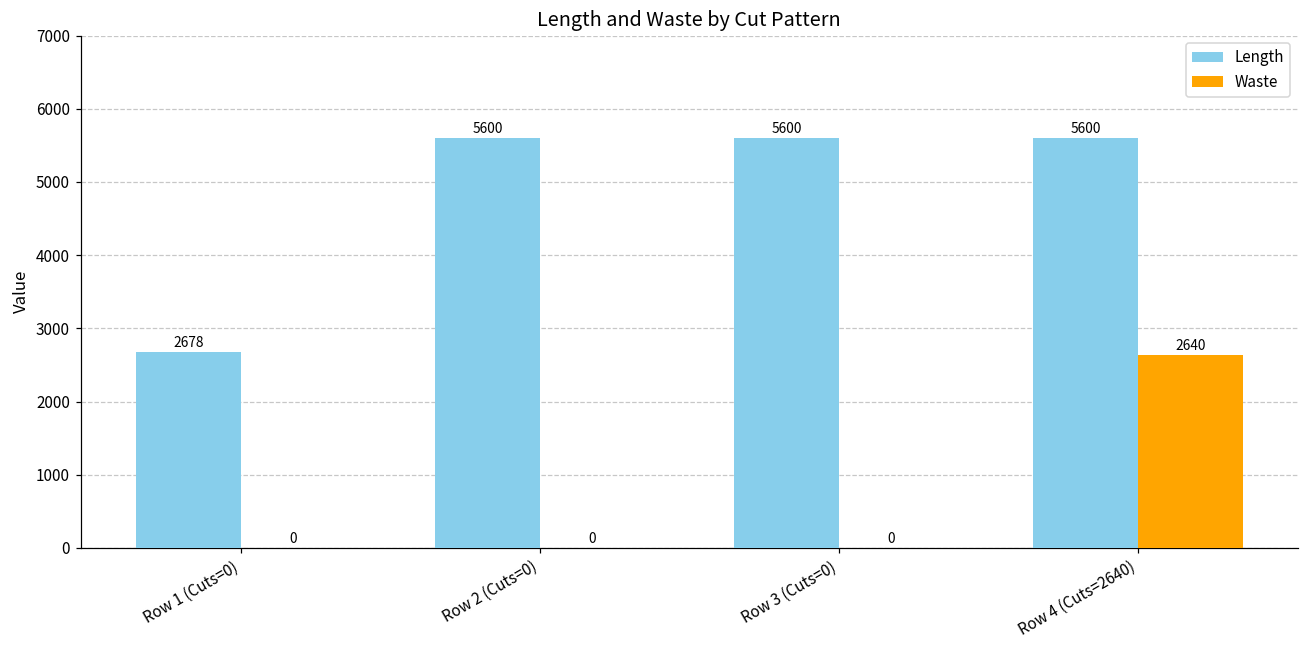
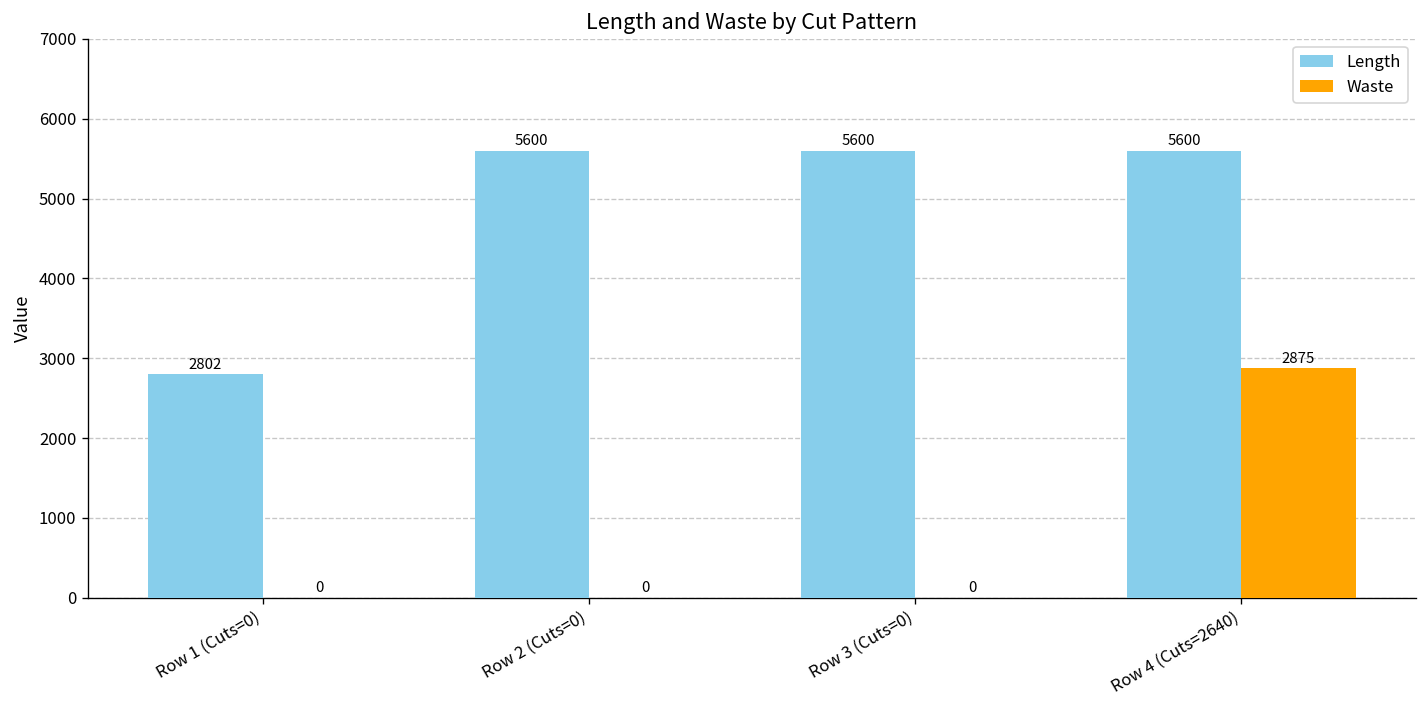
  {
    "Length": {
-     "Row 1 (Cuts=0)": 2678,
+     "Row 1 (Cuts=0)": 2802,
      "Row 2 (Cuts=0)": 5600,
      "Row 3 (Cuts=0)": 5600,
      "Row 4 (Cuts=2640)": 5600
    },
    "Waste": {
      "Row 1 (Cuts=0)": 0,
      "Row 2 (Cuts=0)": 0,
      "Row 3 (Cuts=0)": 0,
-     "Row 4 (Cuts=2640)": 2640
+     "Row 4 (Cuts=2640)": 2875
    }
  }
